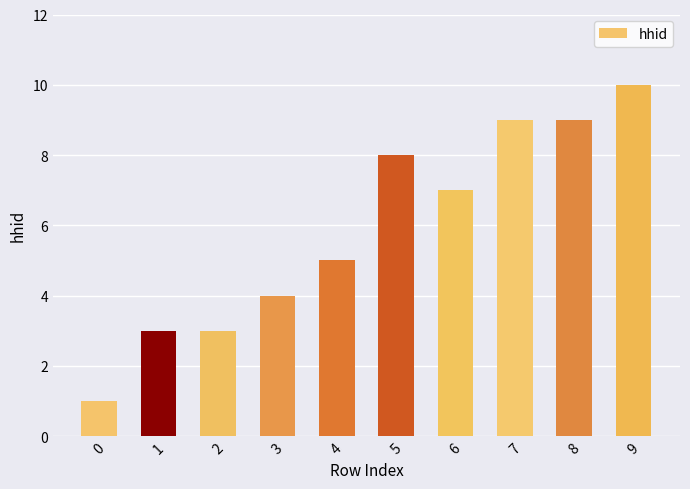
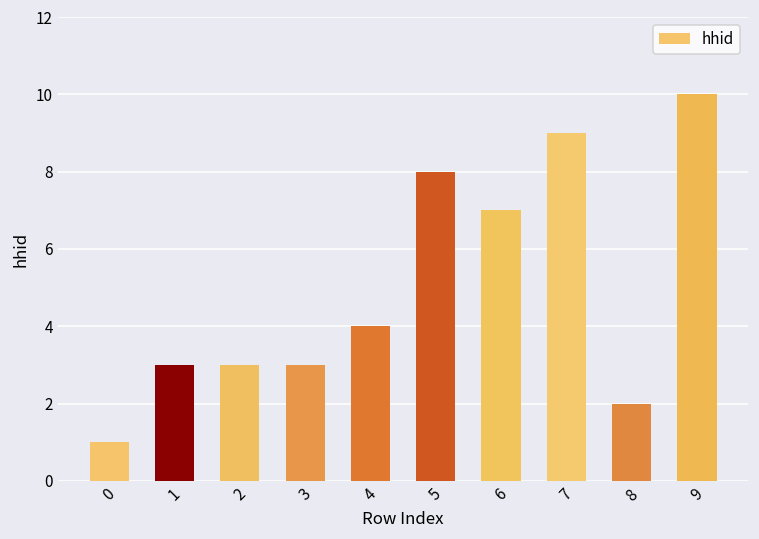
  {
    "0": 1,
    "1": 3,
    "2": 3,
-   "3": 4,
-   "4": 5,
+   "3": 3,
+   "4": 4,
    "5": 8,
    "6": 7,
    "7": 9,
-   "8": 9,
+   "8": 2,
    "9": 10
  }
